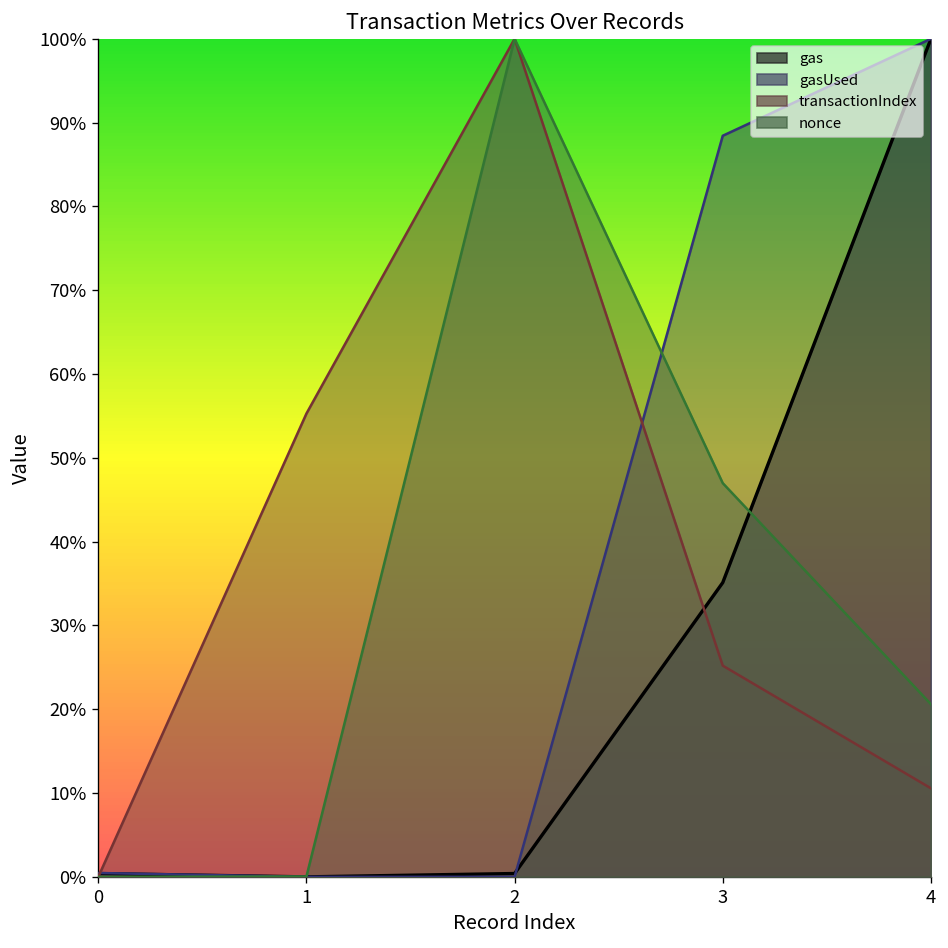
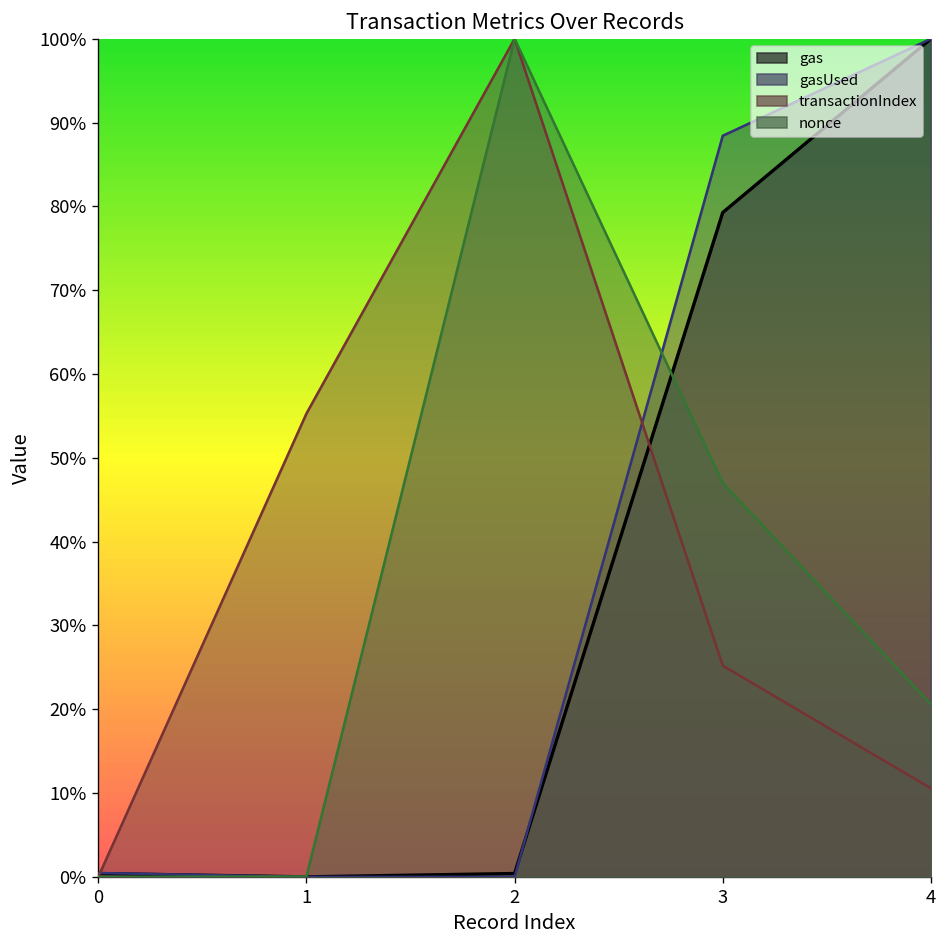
  {
    "gas": {
      "2": "0%",
-     "3": "35%"
+     "3": "79%"
    }
  }
